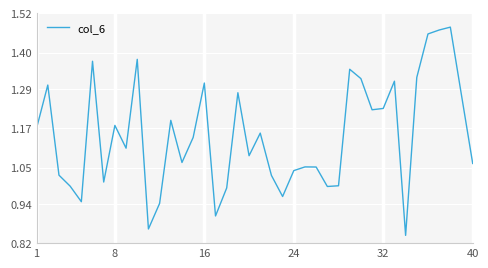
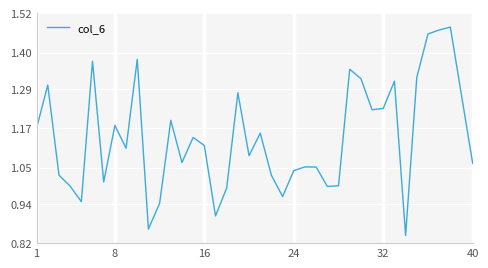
  {
    "1": 1.17,
    "8": 1.18,
-   "16": 1.31,
+   "16": 1.12,
    "24": 1.04,
    "32": 1.23,
    "40": 1.06
  }
